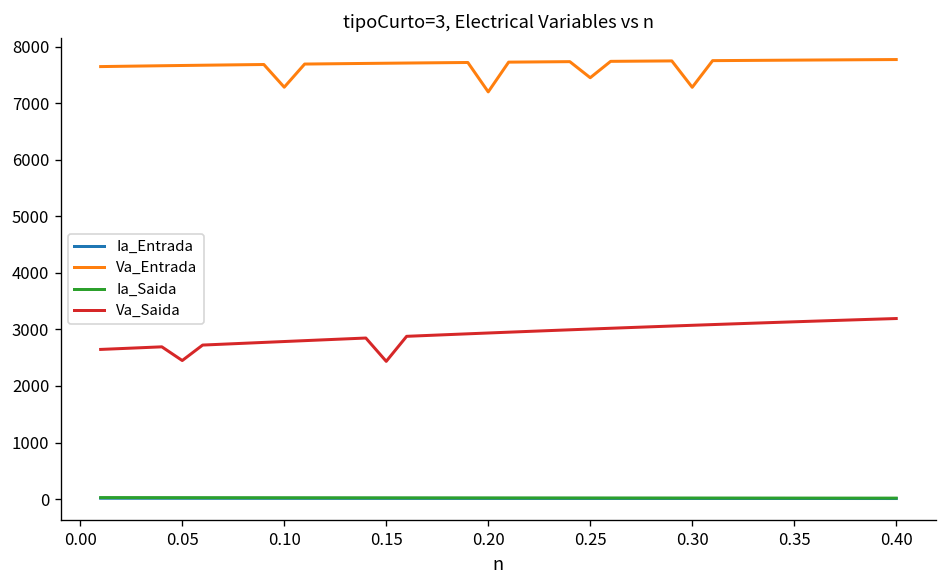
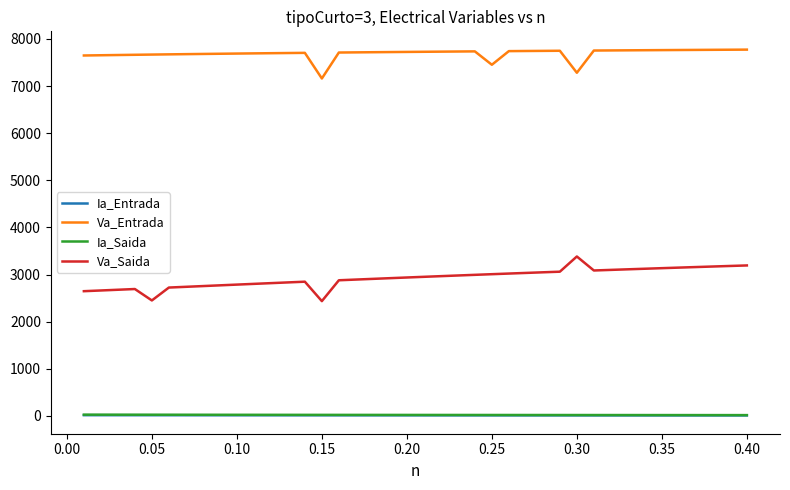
  {
    "Ia_Saida": {
      "0.05": 0,
      "0.10": 0,
      "0.15": 0,
      "0.20": 0,
      "0.25": 0,
      "0.30": 0,
      "0.35": 0,
      "0.40": 0
    },
    "Va_Entrada": {
      "0.05": 7700,
-     "0.10": 7300,
-     "0.15": 7700,
-     "0.20": 7200,
+     "0.10": 7700,
+     "0.15": 7200,
+     "0.20": 7700,
      "0.25": 7500,
      "0.30": 7300,
      "0.35": 7800,
      "0.40": 7800
    },
    "Va_Saida": {
      "0.05": 2400,
      "0.10": 2800,
      "0.15": 2400,
      "0.20": 2900,
      "0.25": 3000,
-     "0.30": 3100,
+     "0.30": 3400,
      "0.35": 3100,
      "0.40": 3200
    }
  }
